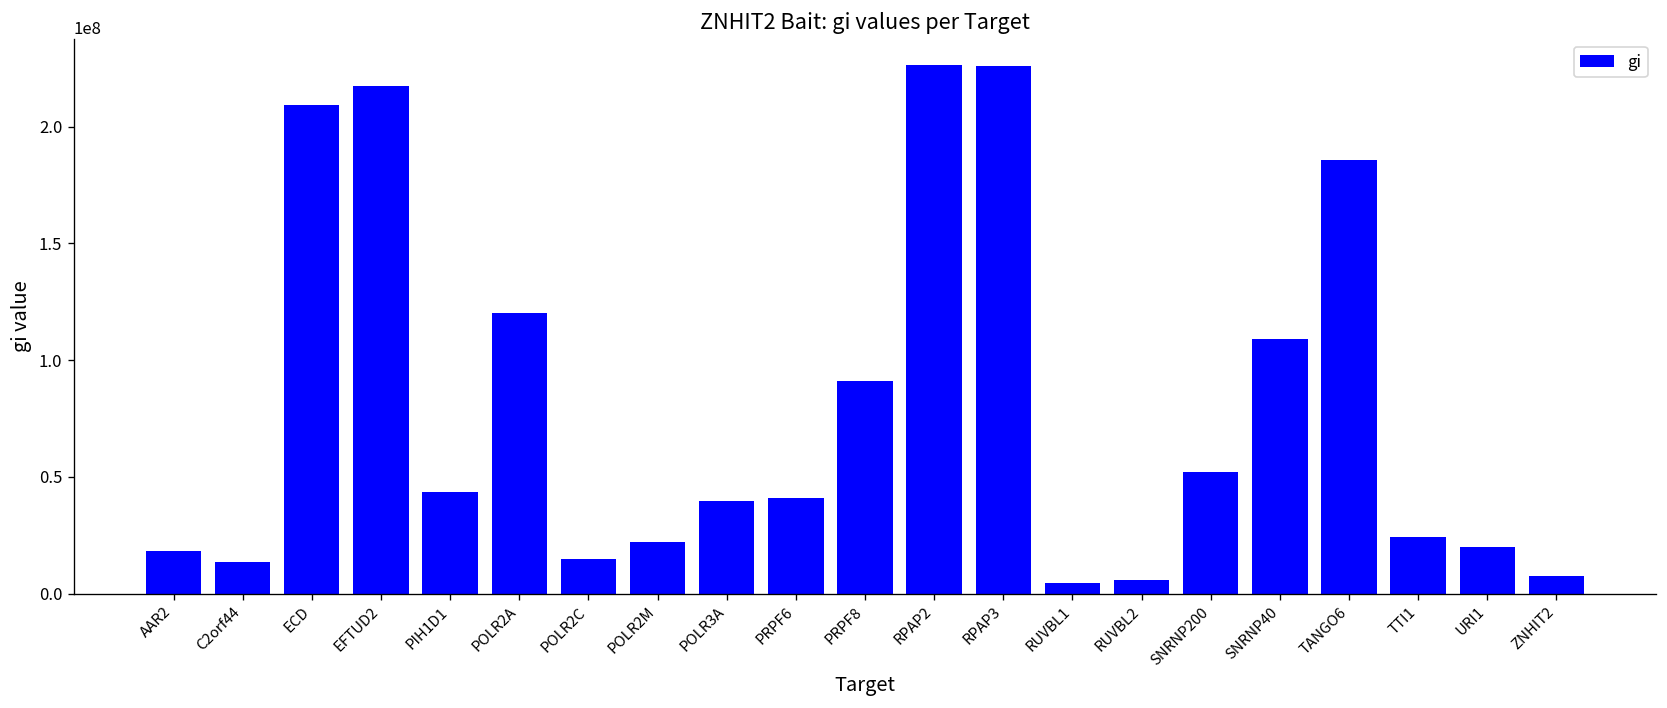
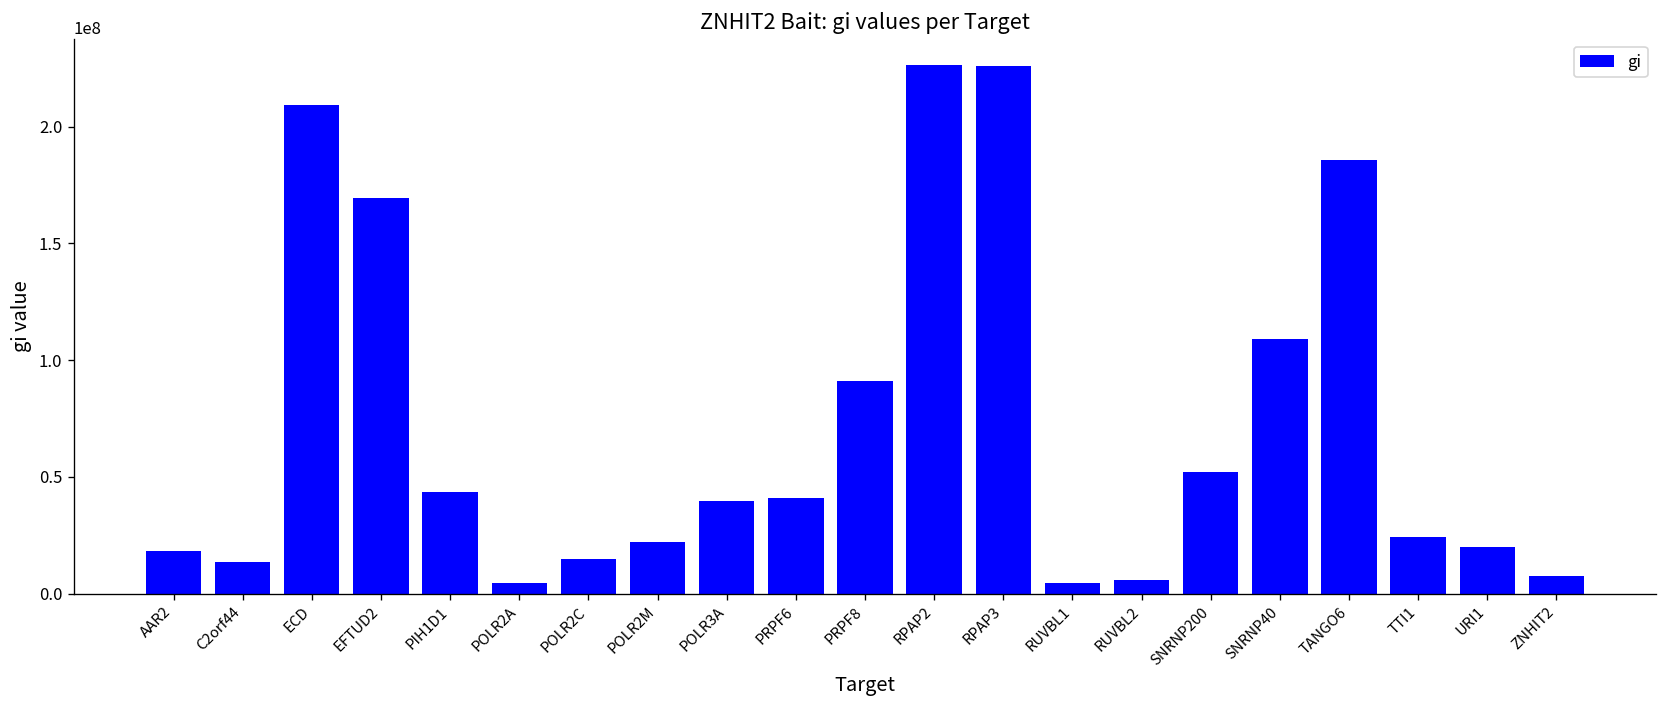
  {
    "AAR2": 18000000,
    "C2orf44": 13000000,
    "ECD": 209000000,
-   "EFTUD2": 217000000,
+   "EFTUD2": 169000000,
    "PIH1D1": 44000000,
-   "POLR2A": 120000000,
+   "POLR2A": 5000000,
    "POLR2C": 15000000,
    "POLR2M": 22000000,
    "POLR3A": 40000000,
    "PRPF6": 41000000,
    "PRPF8": 91000000,
    "RPAP2": 226000000,
    "RPAP3": 226000000,
    "RUVBL1": 5000000,
    "RUVBL2": 6000000,
    "SNRNP200": 52000000,
    "SNRNP40": 109000000,
    "TANGO6": 186000000,
    "TTI1": 24000000,
    "URI1": 20000000,
    "ZNHIT2": 8000000
  }
